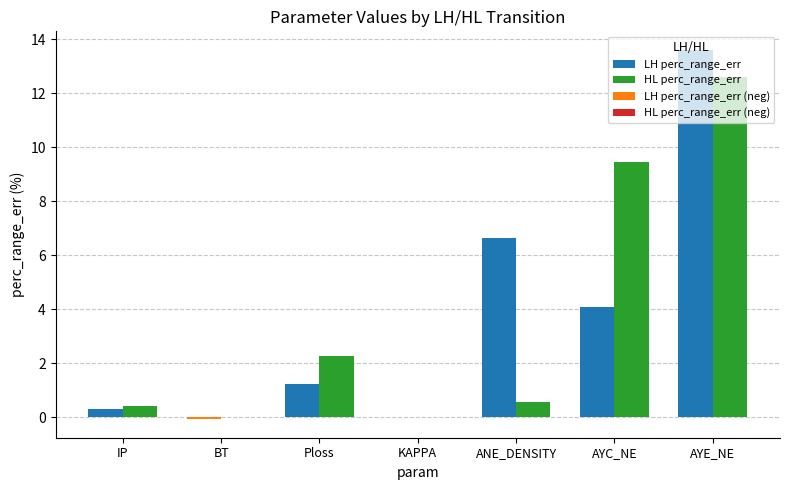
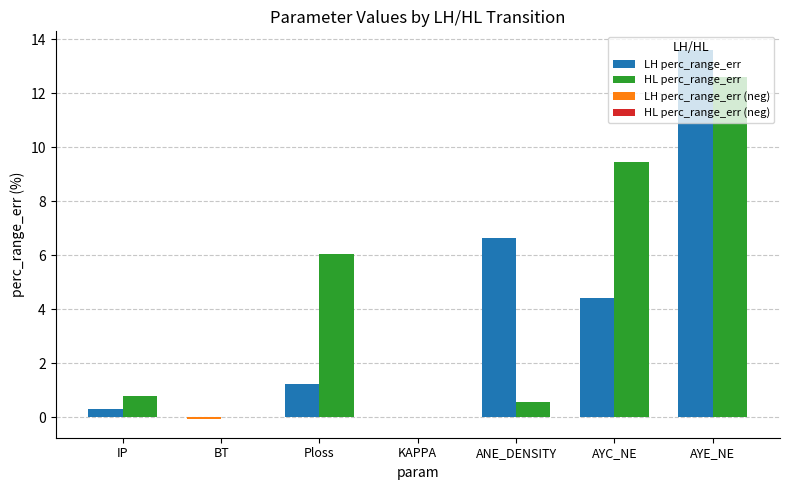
  {
    "LH perc_range_err": {
      "IP": 0.3,
      "BT": 0.0,
      "Ploss": 1.2,
      "ANE_DENSITY": 6.6,
-     "AYC_NE": 4.1
+     "AYC_NE": 4.4
    },
    "HL perc_range_err": {
-     "IP": 0.4,
+     "IP": 0.8,
      "BT": 0.0,
-     "Ploss": 2.3,
+     "Ploss": 6.1,
      "ANE_DENSITY": 0.6,
      "AYC_NE": 9.5
    },
    "LH perc_range_err (neg)": {
      "IP": 0.0,
      "Ploss": 0.0,
      "KAPPA": 0.0,
      "ANE_DENSITY": 0.0,
      "AYC_NE": 0.0,
      "AYE_NE": 0.0
    },
    "HL perc_range_err (neg)": {
      "IP": 0.0,
      "Ploss": 0.0,
      "KAPPA": 0.0,
      "ANE_DENSITY": 0.0,
      "AYC_NE": 0.0,
      "AYE_NE": 0.0
    }
  }
